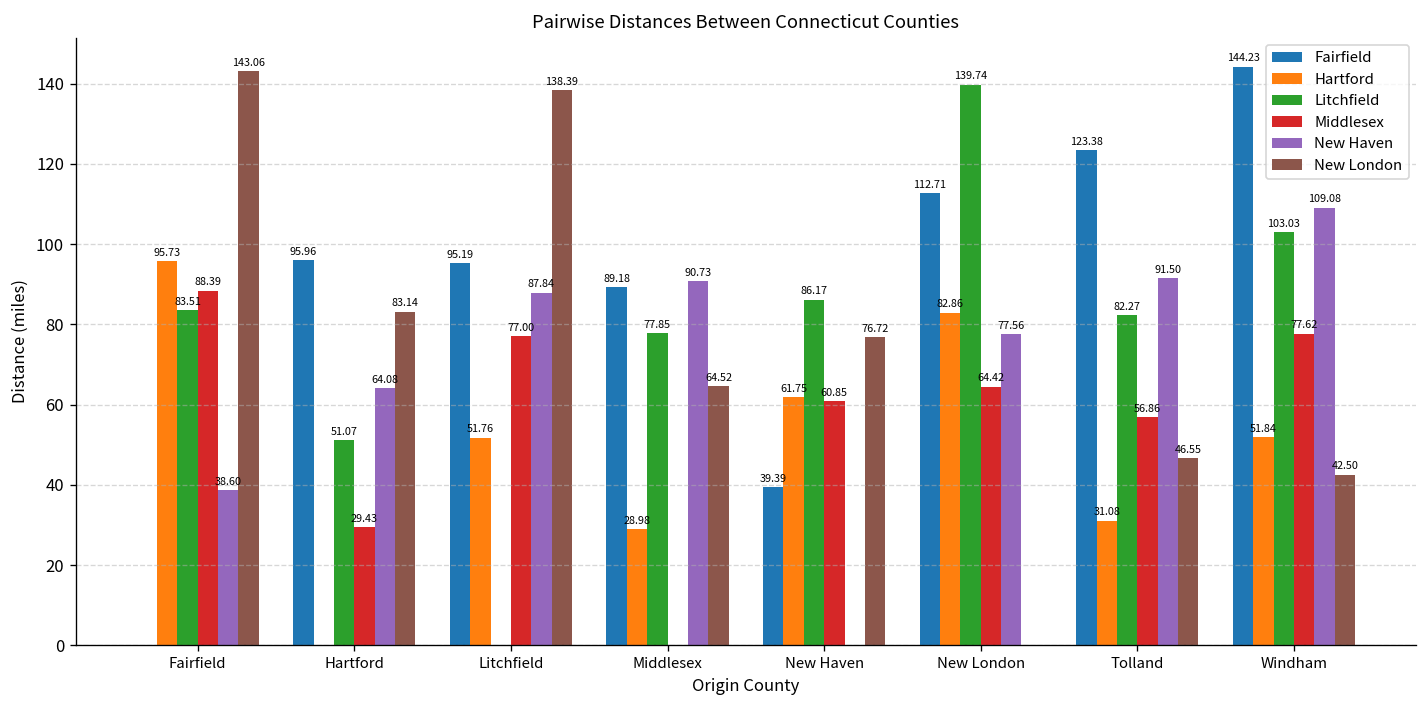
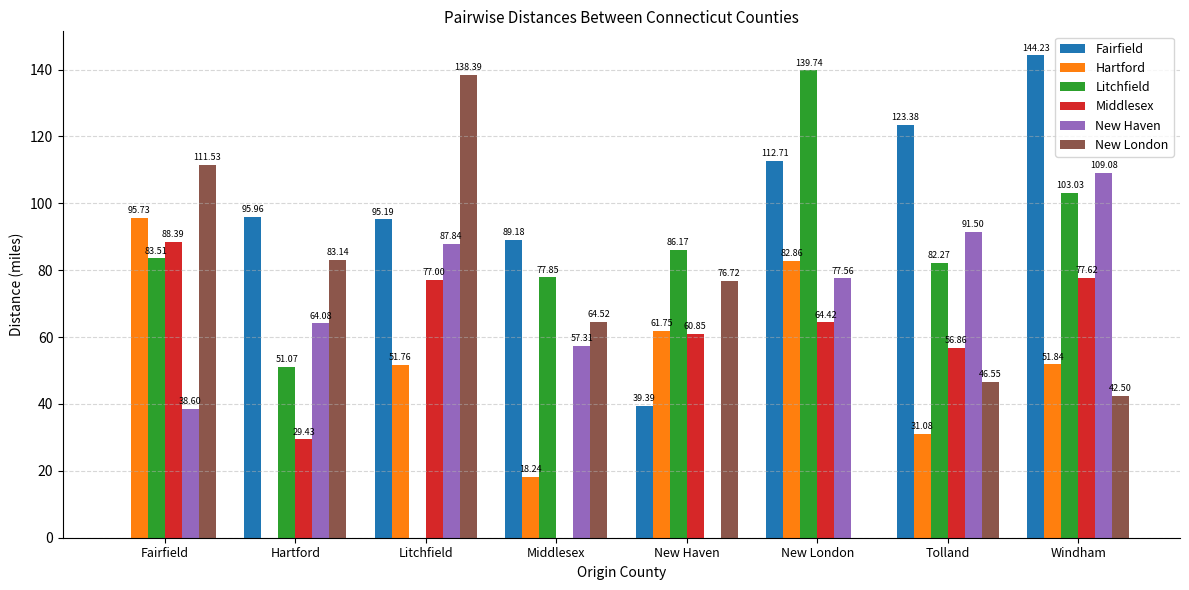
  {
    "Fairfield": {
      "Hartford": 95.96,
      "Litchfield": 95.19,
      "Middlesex": 89.18,
      "New Haven": 39.39,
      "New London": 112.71,
      "Tolland": 123.38,
      "Windham": 144.23
    },
    "Hartford": {
      "Fairfield": 95.73,
      "Litchfield": 51.76,
-     "Middlesex": 28.98,
+     "Middlesex": 18.24,
      "New Haven": 61.75,
      "New London": 82.86,
      "Tolland": 31.08,
      "Windham": 51.84
    },
    "Litchfield": {
      "Fairfield": 83.51,
      "Hartford": 51.07,
      "Middlesex": 77.85,
      "New Haven": 86.17,
      "New London": 139.74,
      "Tolland": 82.27,
      "Windham": 103.03
    },
    "Middlesex": {
      "Fairfield": 88.39,
      "Hartford": 29.43,
      "Litchfield": 77.00,
      "New Haven": 60.85,
      "New London": 64.42,
      "Tolland": 56.86,
      "Windham": 77.62
    },
    "New Haven": {
      "Fairfield": 38.60,
      "Hartford": 64.08,
      "Litchfield": 87.84,
-     "Middlesex": 90.73,
+     "Middlesex": 57.31,
      "New London": 77.56,
      "Tolland": 91.50,
      "Windham": 109.08
    },
    "New London": {
-     "Fairfield": 143.06,
+     "Fairfield": 111.53,
      "Hartford": 83.14,
      "Litchfield": 138.39,
      "Middlesex": 64.52,
      "New Haven": 76.72,
      "Tolland": 46.55,
      "Windham": 42.50
    }
  }
